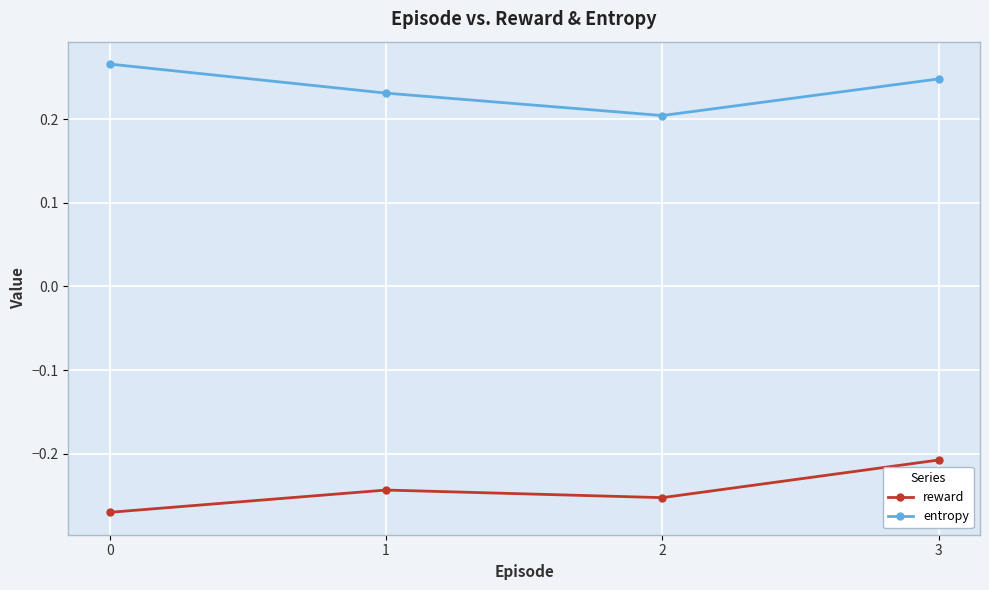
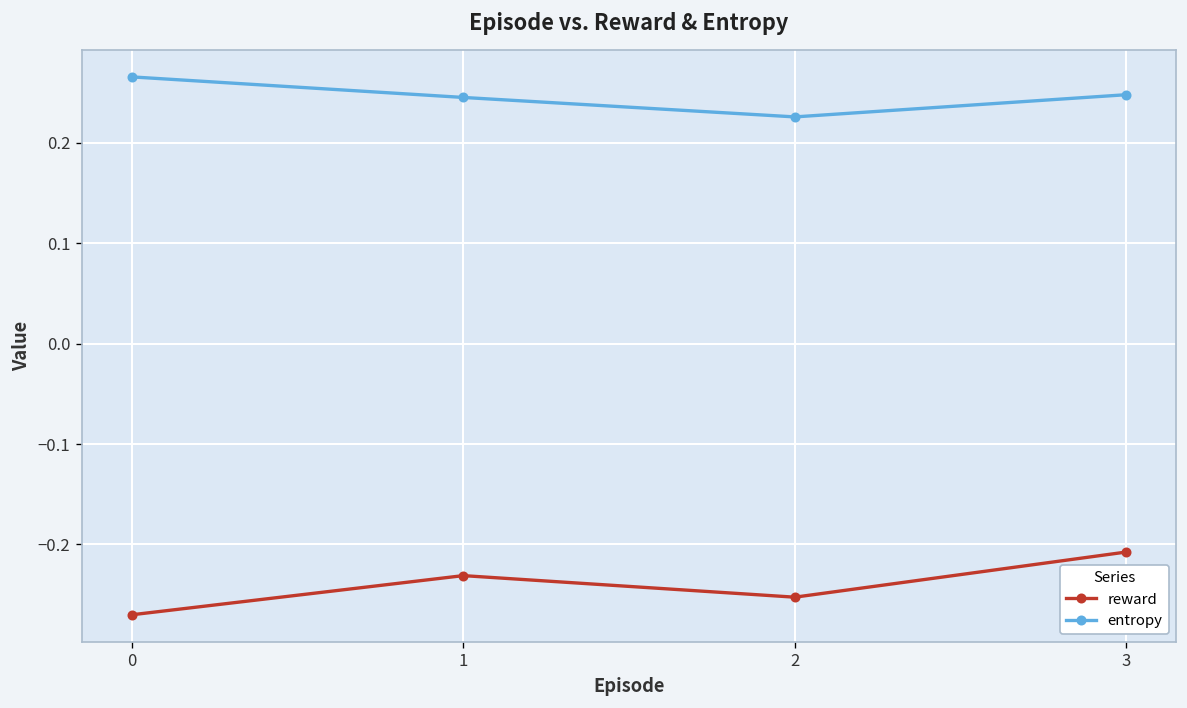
  {
    "reward": {
      "0": -0.27,
-     "1": -0.24,
+     "1": -0.23,
      "2": -0.25,
      "3": -0.21
    },
    "entropy": {
      "0": 0.27,
-     "1": 0.23,
-     "2": 0.20,
+     "1": 0.25,
+     "2": 0.23,
      "3": 0.25
    }
  }
